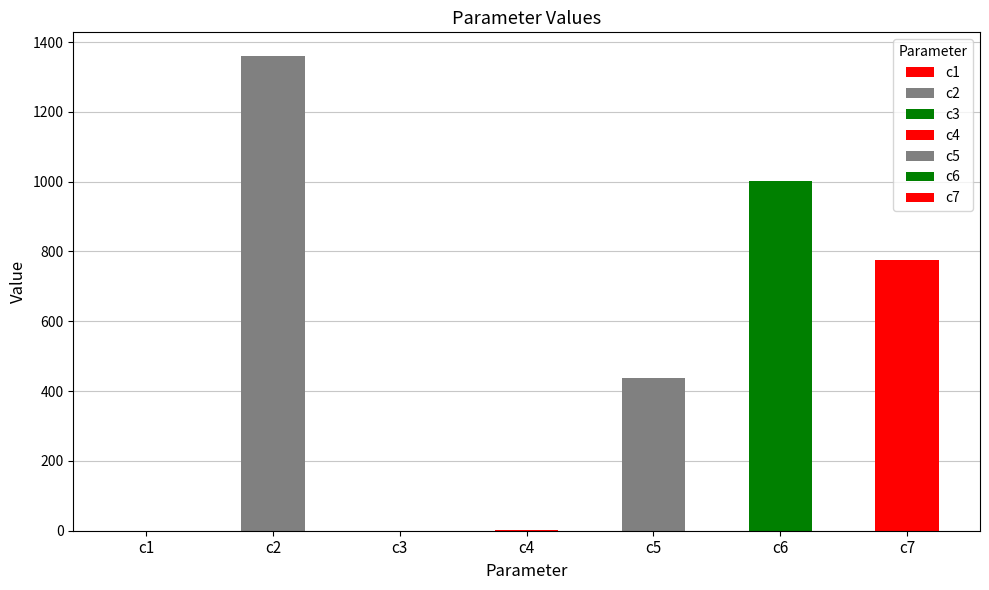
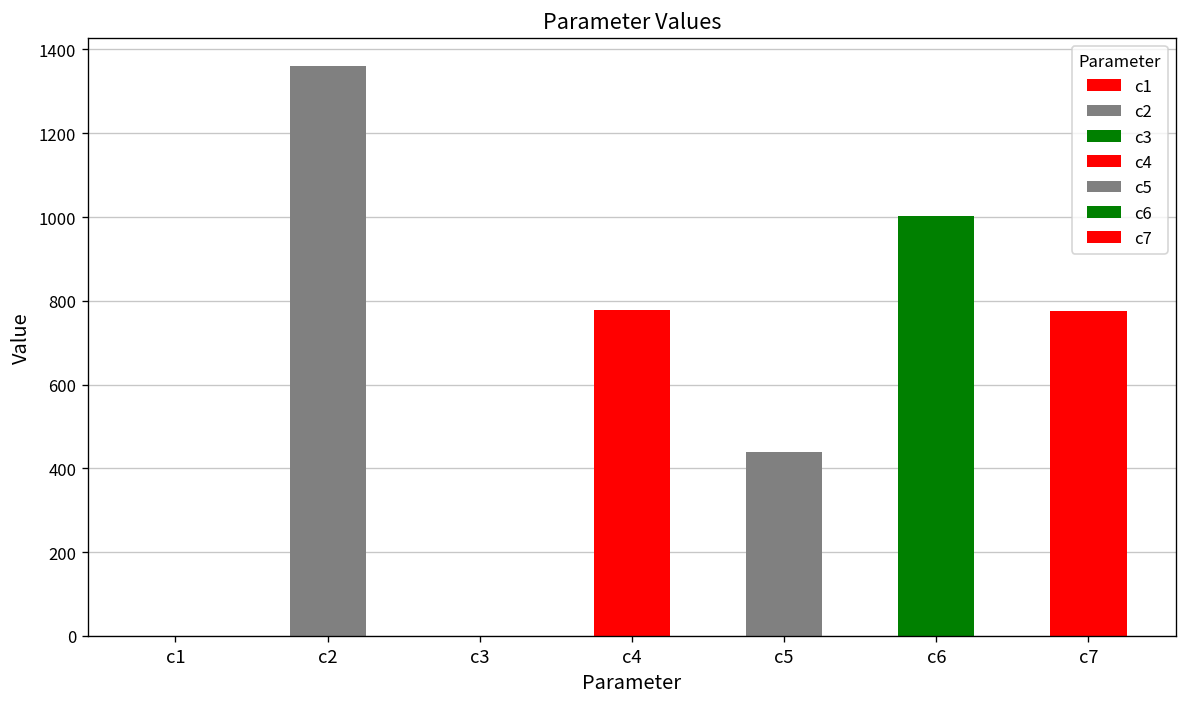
  {
    "c2": 1360,
-   "c4": 0,
+   "c4": 780,
    "c5": 440,
    "c6": 1000,
    "c7": 780
  }
